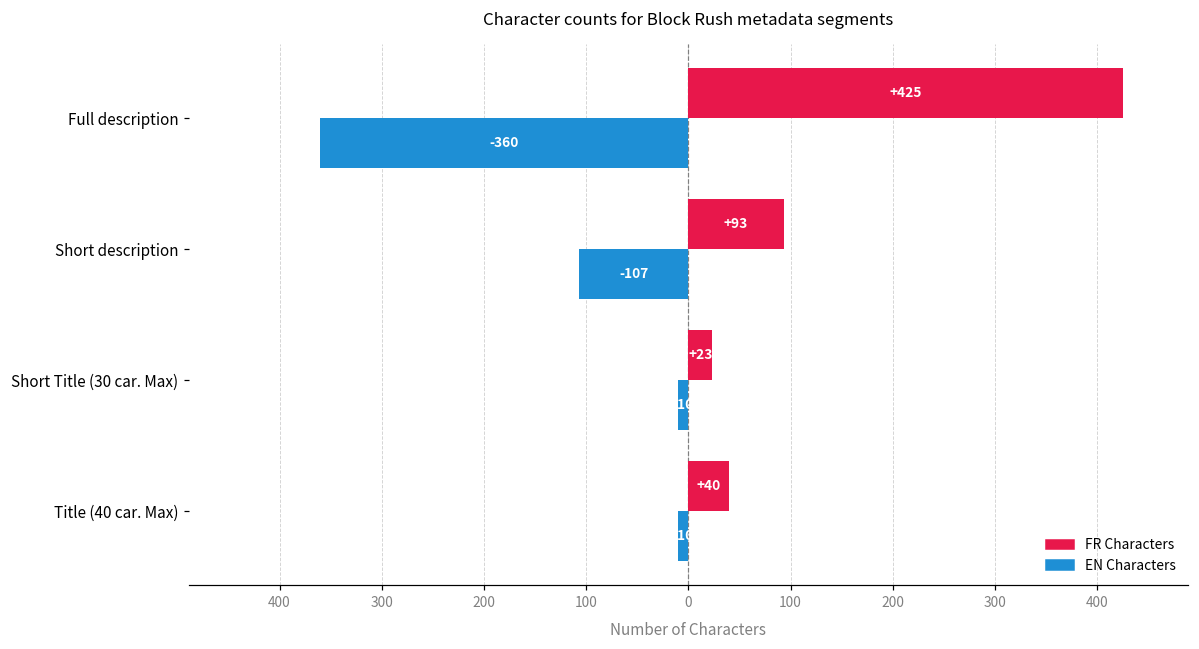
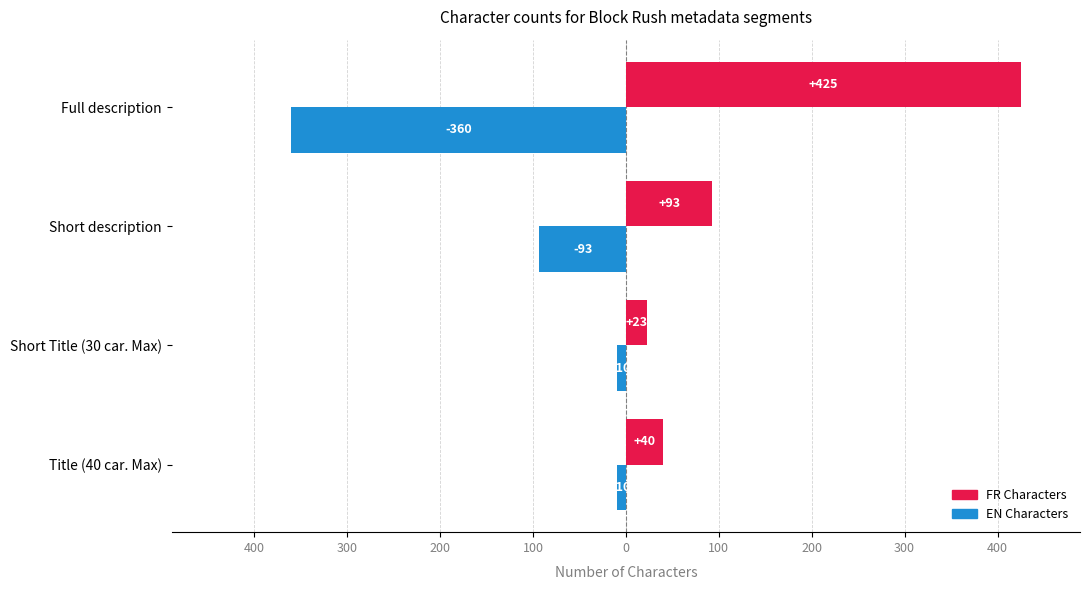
  {
    "EN Characters": {
      "Full description": "-360",
-     "Short description": "-107"
+     "Short description": "-93"
    },
    "FR Characters": {
      "Full description": "+425",
      "Short description": "+93",
      "Short Title (30 car. Max)": "+23",
      "Title (40 car. Max)": "+40"
    }
  }
